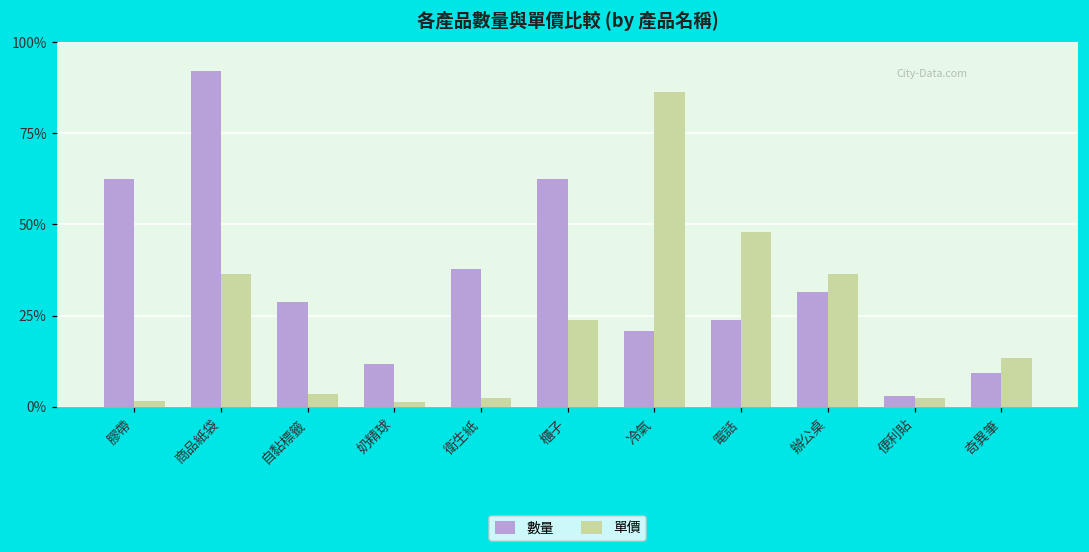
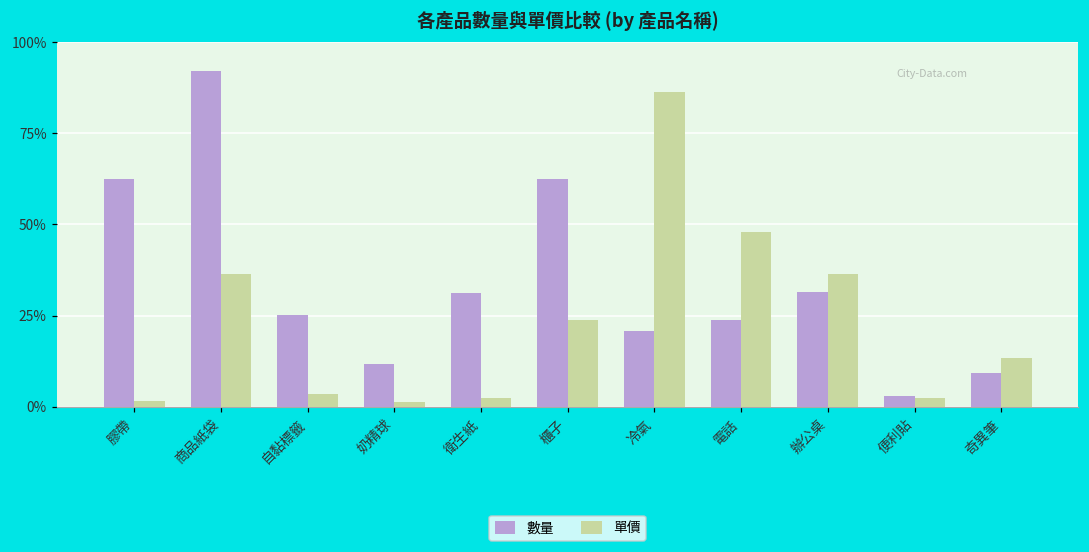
  {
    "數量": {
      "膠帶": "62%",
      "商品紙袋": "92%",
-     "自黏標籤": "29%",
+     "自黏標籤": "25%",
      "奶精球": "12%",
-     "衛生紙": "38%",
+     "衛生紙": "31%",
      "櫃子": "62%",
      "冷氣": "21%",
      "電話": "24%",
      "辦公桌": "32%",
      "便利貼": "3%",
      "奇異筆": "9%"
    },
    "單價": {
      "膠帶": "2%",
      "商品紙袋": "36%",
      "自黏標籤": "3%",
      "奶精球": "1%",
      "衛生紙": "2%",
      "櫃子": "24%",
      "冷氣": "86%",
      "電話": "48%",
      "辦公桌": "36%",
      "便利貼": "2%",
      "奇異筆": "13%"
    }
  }
